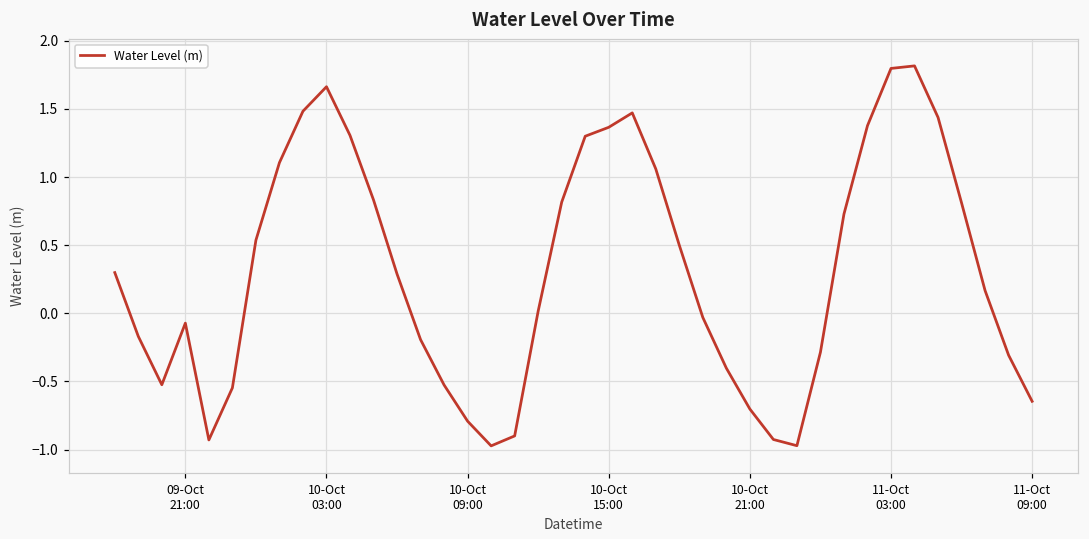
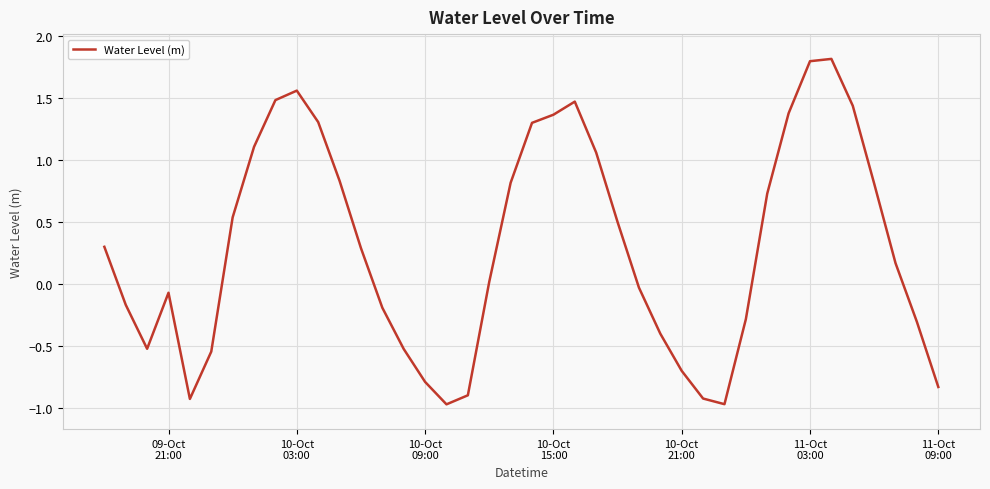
  {
    "09-Oct 21:00": -0.07,
-   "10-Oct 03:00": 1.66,
+   "10-Oct 03:00": 1.56,
    "10-Oct 09:00": -0.79,
    "10-Oct 15:00": 1.36,
    "10-Oct 21:00": -0.70,
    "11-Oct 03:00": 1.80,
-   "11-Oct 09:00": -0.65
+   "11-Oct 09:00": -0.83
  }
